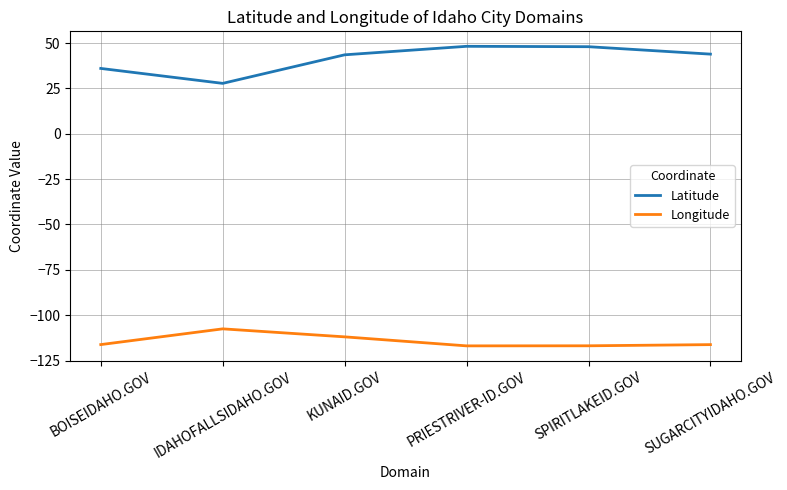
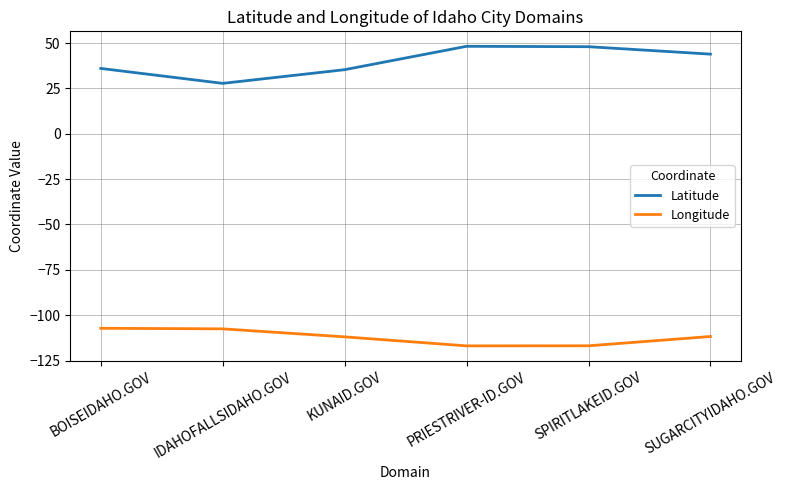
  {
    "Latitude": {
      "BOISEIDAHO.GOV": 36,
      "IDAHOFALLSIDAHO.GOV": 28,
-     "KUNAID.GOV": 43,
+     "KUNAID.GOV": 35,
      "PRIESTRIVER-ID.GOV": 48,
      "SPIRITLAKEID.GOV": 48,
      "SUGARCITYIDAHO.GOV": 44
    },
    "Longitude": {
-     "BOISEIDAHO.GOV": -116,
+     "BOISEIDAHO.GOV": -107,
      "IDAHOFALLSIDAHO.GOV": -108,
      "KUNAID.GOV": -112,
      "PRIESTRIVER-ID.GOV": -117,
      "SPIRITLAKEID.GOV": -117,
-     "SUGARCITYIDAHO.GOV": -116
+     "SUGARCITYIDAHO.GOV": -112
    }
  }
